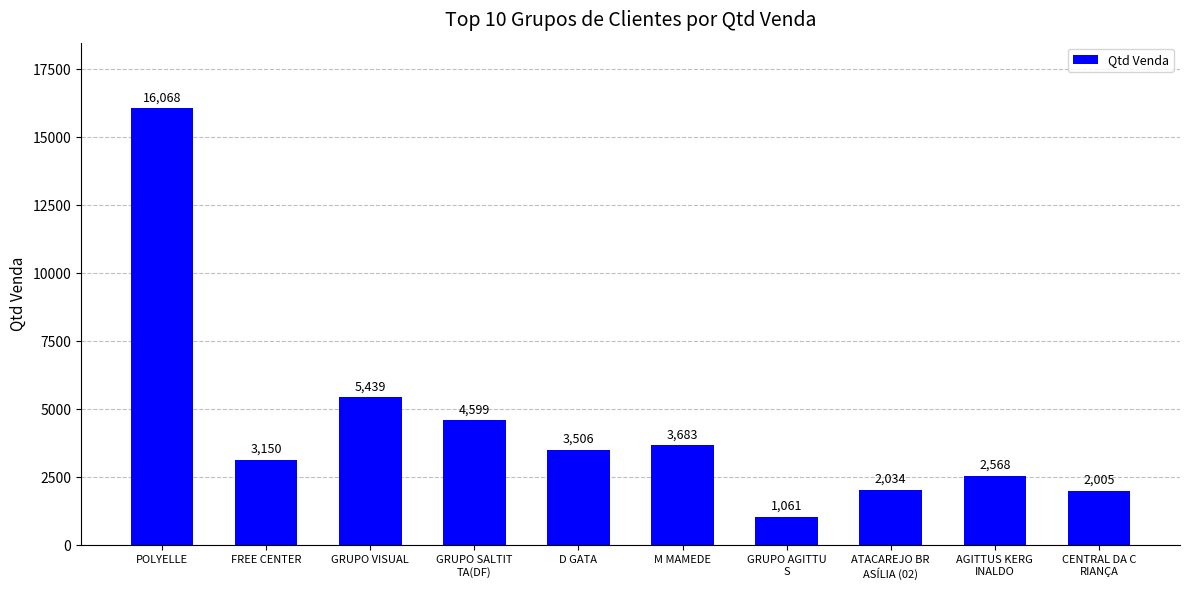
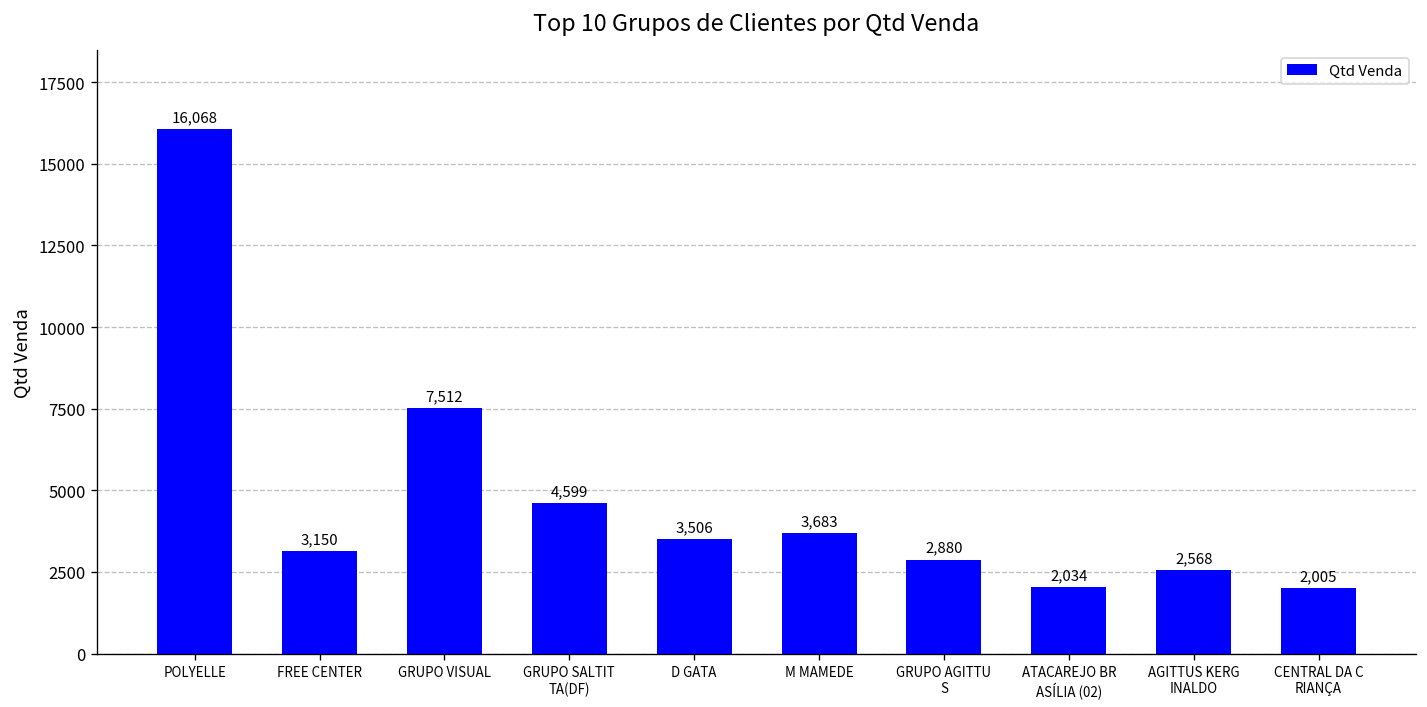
  {
    "POLYELLE": "16,068",
    "FREE CENTER": "3,150",
-   "GRUPO VISUAL": "5,439",
+   "GRUPO VISUAL": "7,512",
    "GRUPO SALTIT TA(DF)": "4,599",
    "D GATA": "3,506",
    "M MAMEDE": "3,683",
-   "GRUPO AGITTU S": "1,061",
+   "GRUPO AGITTU S": "2,880",
    "ATACAREJO BR ASÍLIA (02)": "2,034",
    "AGITTUS KERG INALDO": "2,568",
    "CENTRAL DA C RIANÇA": "2,005"
  }
